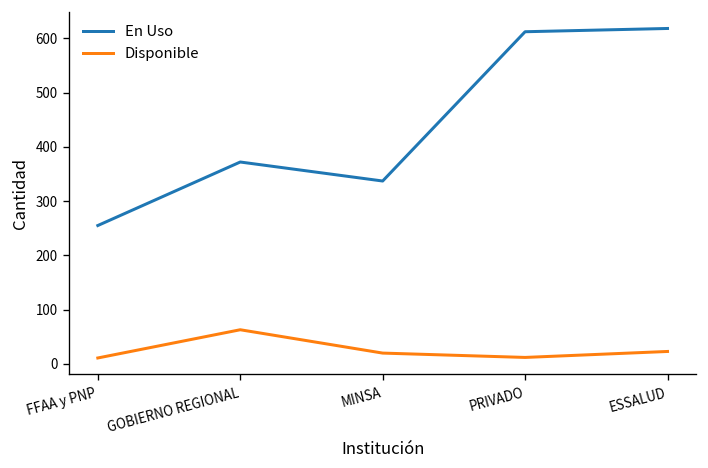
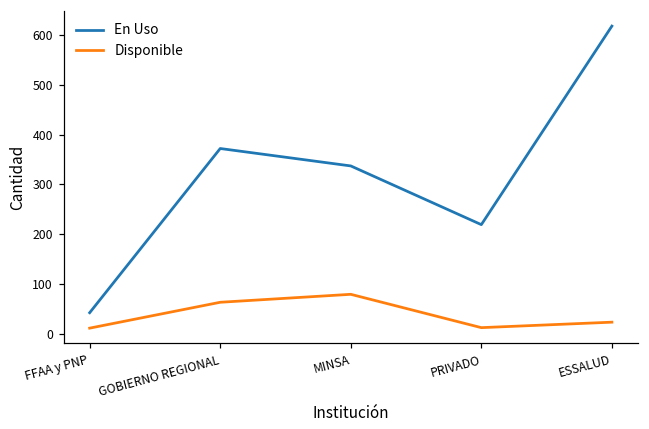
  {
    "En Uso": {
-     "FFAA y PNP": 260,
+     "FFAA y PNP": 40,
      "GOBIERNO REGIONAL": 370,
      "MINSA": 340,
-     "PRIVADO": 610,
+     "PRIVADO": 220,
      "ESSALUD": 620
    },
    "Disponible": {
      "FFAA y PNP": 10,
      "GOBIERNO REGIONAL": 60,
-     "MINSA": 20,
+     "MINSA": 80,
      "PRIVADO": 10,
      "ESSALUD": 20
    }
  }
